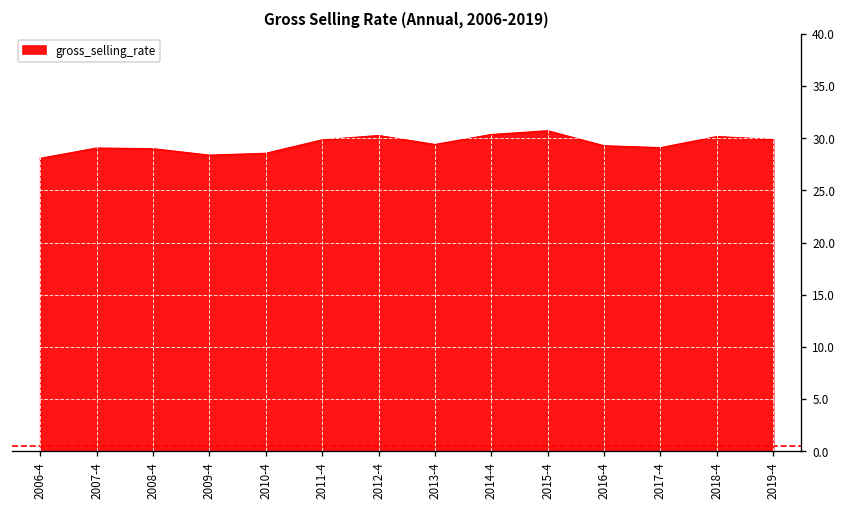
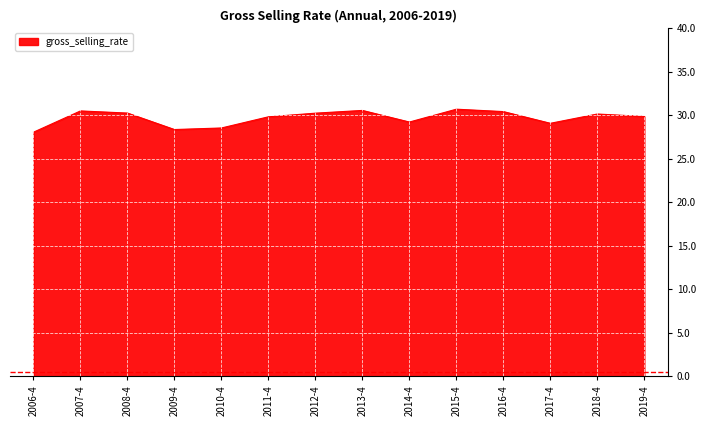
  {
    "2006-4": 28,
-   "2007-4": 29,
-   "2008-4": 29,
+   "2007-4": 31,
+   "2008-4": 30,
    "2009-4": 28,
    "2010-4": 29,
    "2011-4": 30,
    "2012-4": 30,
-   "2013-4": 29,
-   "2014-4": 30,
+   "2013-4": 31,
+   "2014-4": 29,
    "2015-4": 31,
-   "2016-4": 29,
+   "2016-4": 30,
    "2017-4": 29,
    "2018-4": 30,
    "2019-4": 30
  }
